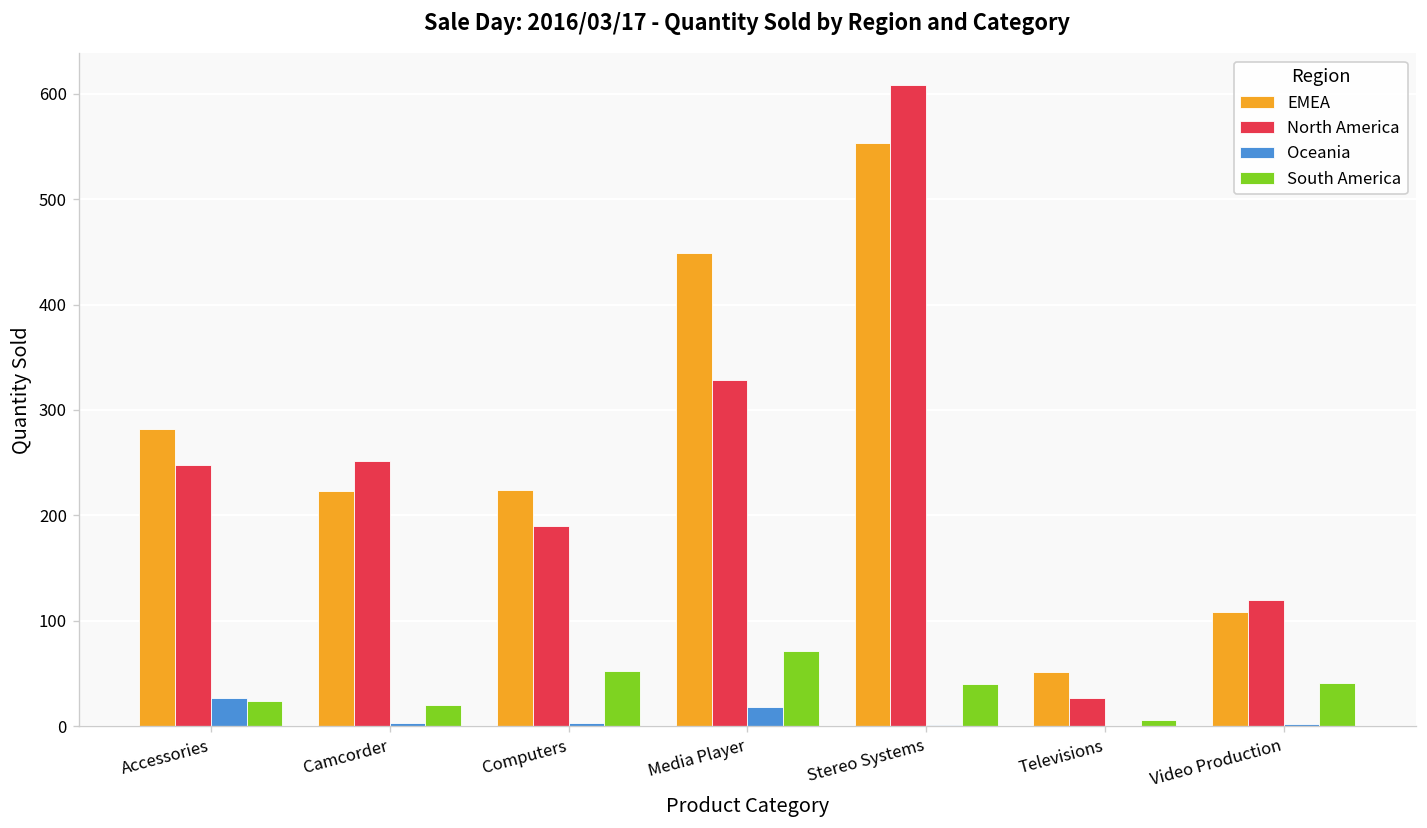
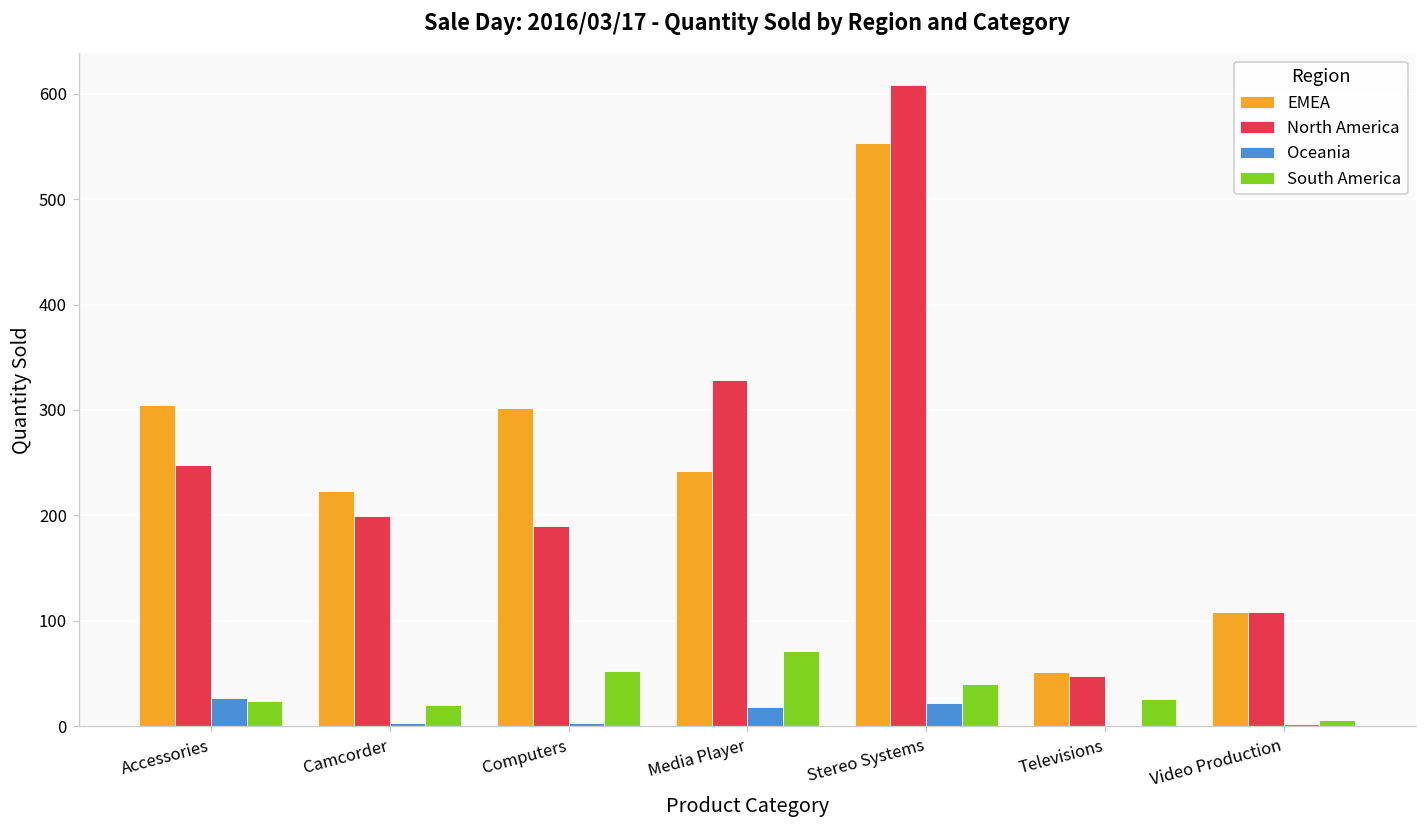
  {
    "EMEA": {
-     "Accessories": 280,
+     "Accessories": 310,
      "Camcorder": 220,
-     "Computers": 220,
-     "Media Player": 450,
+     "Computers": 300,
+     "Media Player": 240,
      "Stereo Systems": 550,
      "Televisions": 50,
      "Video Production": 110
    },
    "North America": {
      "Accessories": 250,
-     "Camcorder": 250,
+     "Camcorder": 200,
      "Computers": 190,
      "Media Player": 330,
      "Stereo Systems": 610,
-     "Televisions": 30,
-     "Video Production": 120
+     "Televisions": 50,
+     "Video Production": 110
    },
    "Oceania": {
      "Accessories": 30,
      "Camcorder": 0,
      "Computers": 0,
      "Media Player": 20,
-     "Stereo Systems": 0,
+     "Stereo Systems": 20,
      "Televisions": 0
    },
    "South America": {
      "Accessories": 20,
      "Camcorder": 20,
      "Computers": 50,
      "Media Player": 70,
      "Stereo Systems": 40,
-     "Televisions": 10,
-     "Video Production": 40
+     "Televisions": 30,
+     "Video Production": 10
    }
  }
